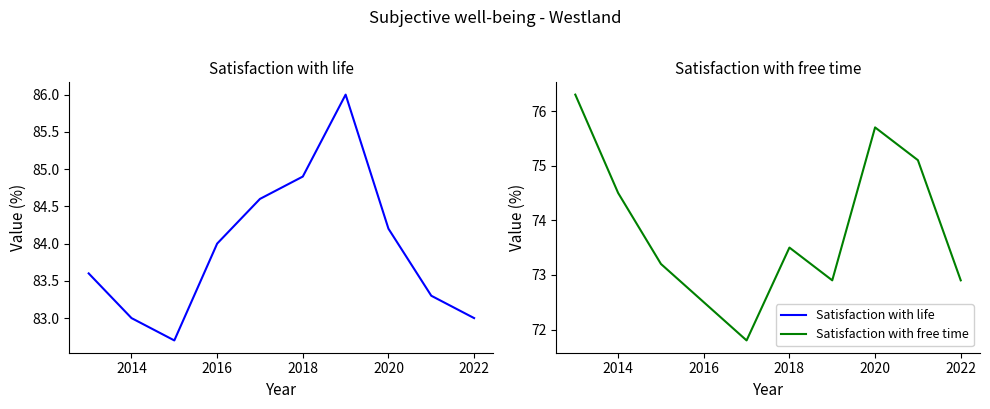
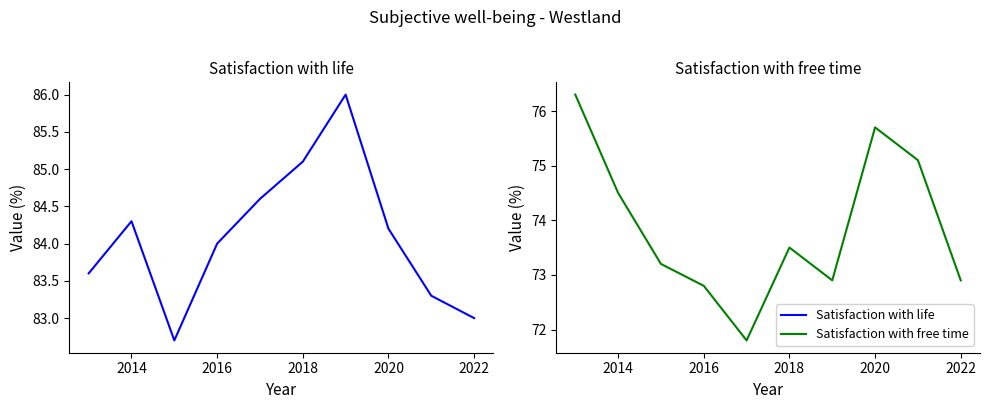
  {
    "Satisfaction with life": {
-     "2014": 83.0,
+     "2014": 84.3,
      "2016": 84.0,
-     "2018": 84.9,
+     "2018": 85.1,
      "2020": 84.2,
      "2022": 83.0
    },
    "Satisfaction with free time": {
      "2014": 74.5,
-     "2016": 72.5,
+     "2016": 72.8,
      "2018": 73.5,
      "2020": 75.7,
      "2022": 72.9
    }
  }
